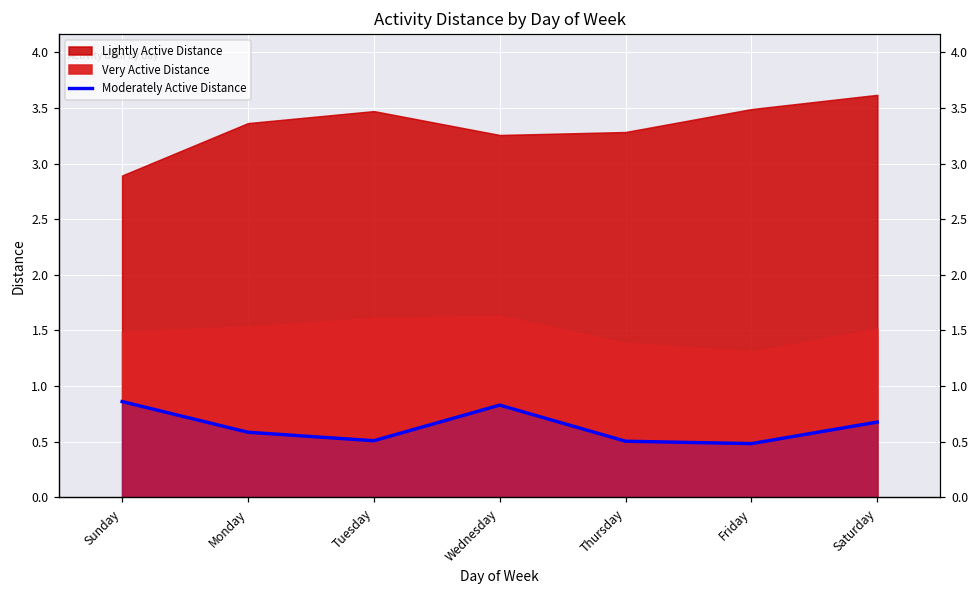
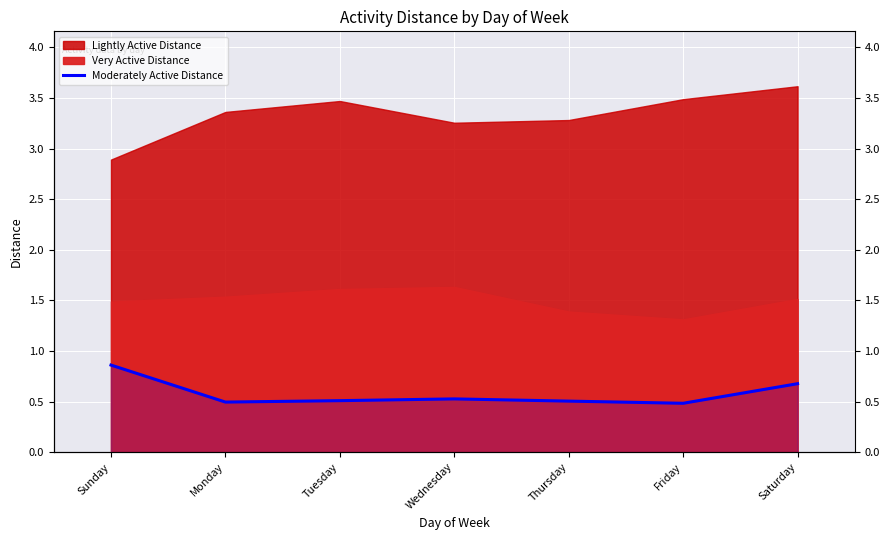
  {
    "Moderately Active Distance": {
      "Sunday": 0.86,
-     "Monday": 0.59,
+     "Monday": 0.50,
      "Tuesday": 0.51,
-     "Wednesday": 0.83,
+     "Wednesday": 0.53,
      "Thursday": 0.51,
      "Friday": 0.48,
      "Saturday": 0.68
    }
  }
